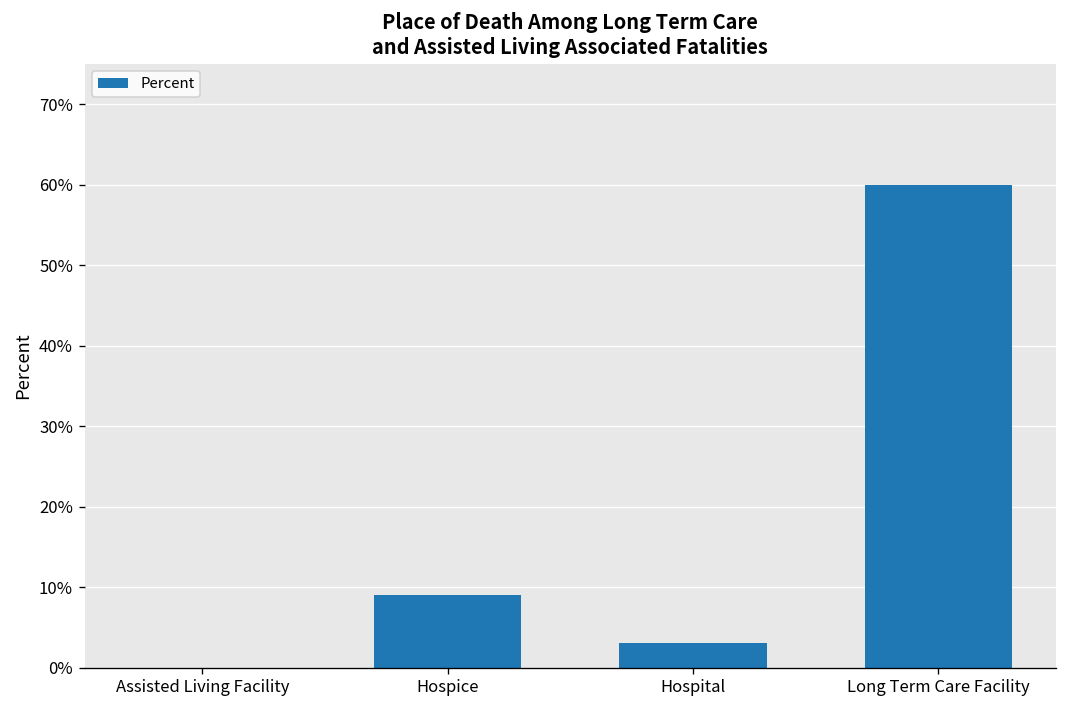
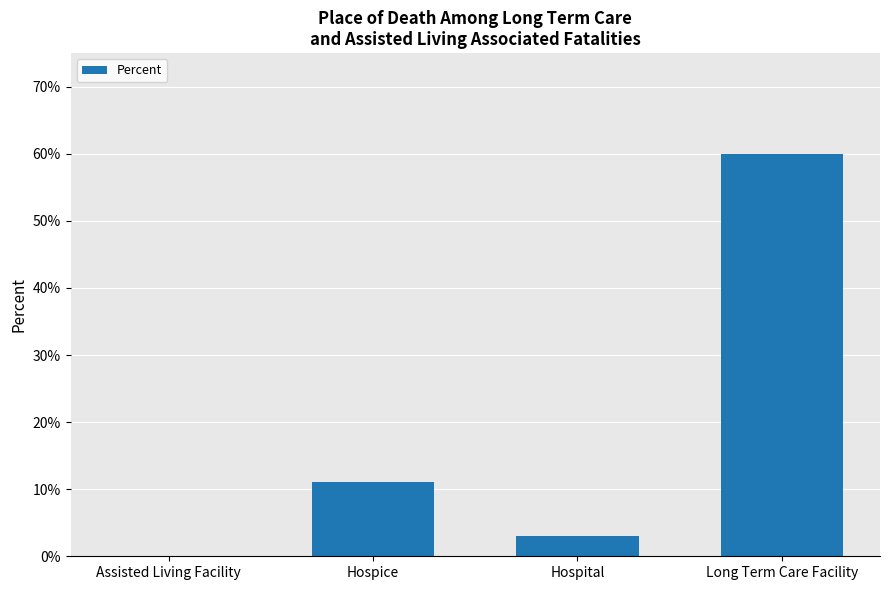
  {
    "Assisted Living Facility": "0%",
-   "Hospice": "9%",
+   "Hospice": "11%",
    "Hospital": "3%",
    "Long Term Care Facility": "60%"
  }
